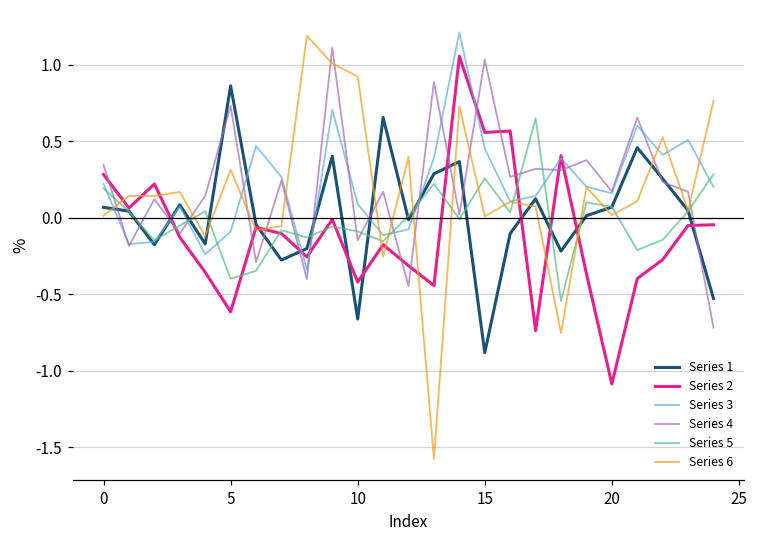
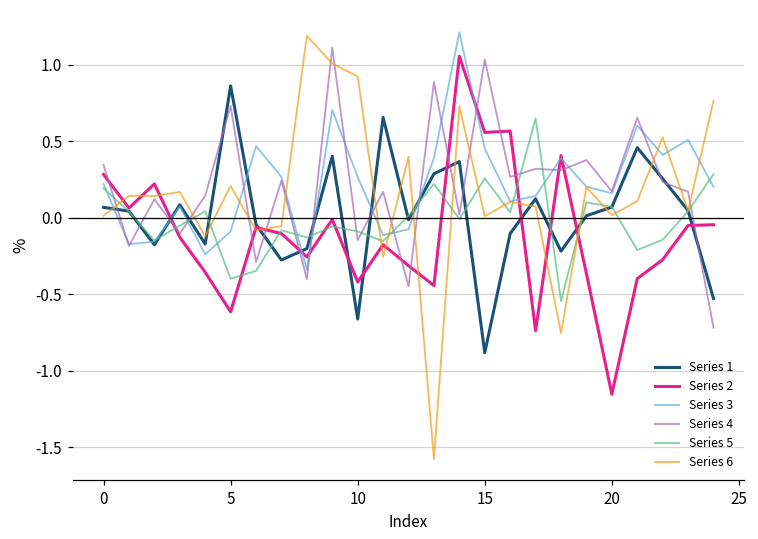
  {
    "Series 1": {
      "0": 0.07,
      "5": 0.86,
      "10": -0.66,
      "15": -0.88
    },
    "Series 2": {
      "0": 0.28,
      "5": -0.62,
      "10": -0.42,
      "15": 0.56,
-     "20": -1.09
+     "20": -1.15
    },
    "Series 3": {
      "0": 0.22,
      "5": -0.09,
-     "10": 0.09,
+     "10": 0.26,
      "15": 0.45
    },
    "Series 4": {
      "0": 0.34,
      "5": 0.73,
      "10": -0.15,
      "15": 1.03
    },
    "Series 5": {
      "0": 0.19,
      "5": -0.40,
      "10": -0.09,
      "15": 0.26
    },
    "Series 6": {
      "0": 0.01,
-     "5": 0.31,
+     "5": 0.21,
      "10": 0.92,
      "15": 0.01,
      "20": 0.02
    }
  }
